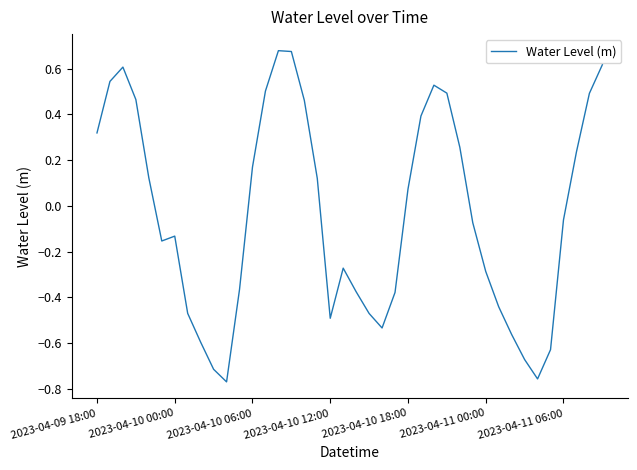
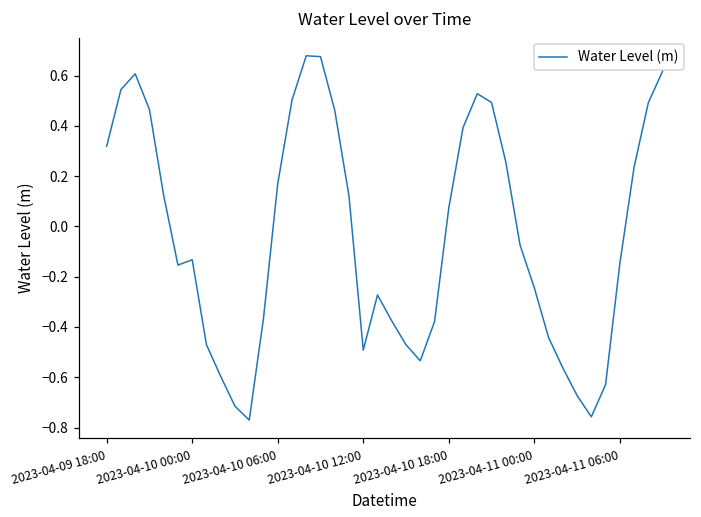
  {
    "2023-04-09 18:00": 0.32,
    "2023-04-10 00:00": -0.13,
    "2023-04-10 06:00": 0.17,
    "2023-04-10 12:00": -0.49,
    "2023-04-10 18:00": 0.07,
-   "2023-04-11 00:00": -0.29,
-   "2023-04-11 06:00": -0.06
+   "2023-04-11 00:00": -0.24,
+   "2023-04-11 06:00": -0.15
  }
